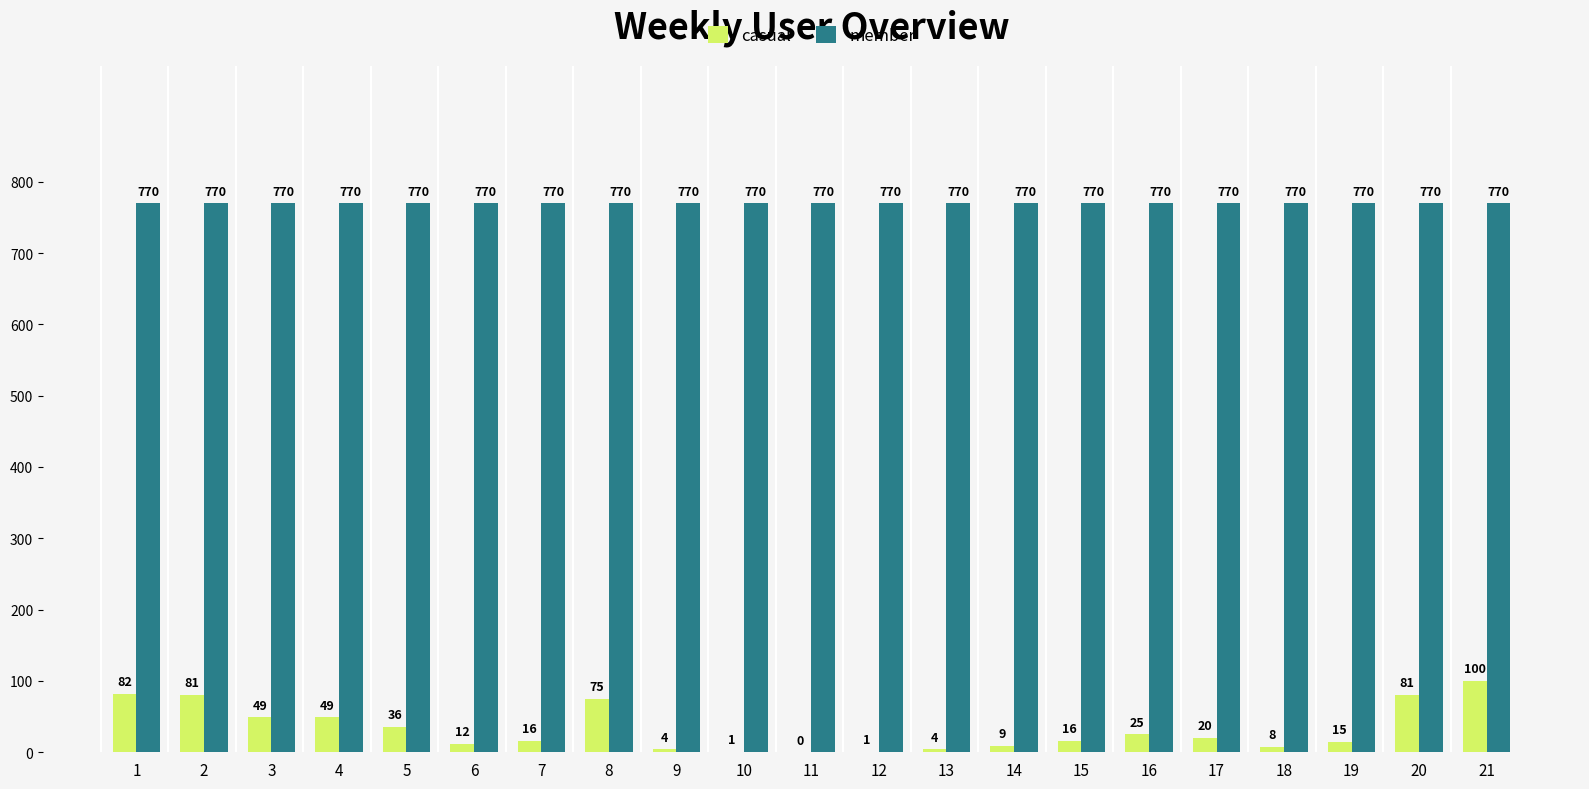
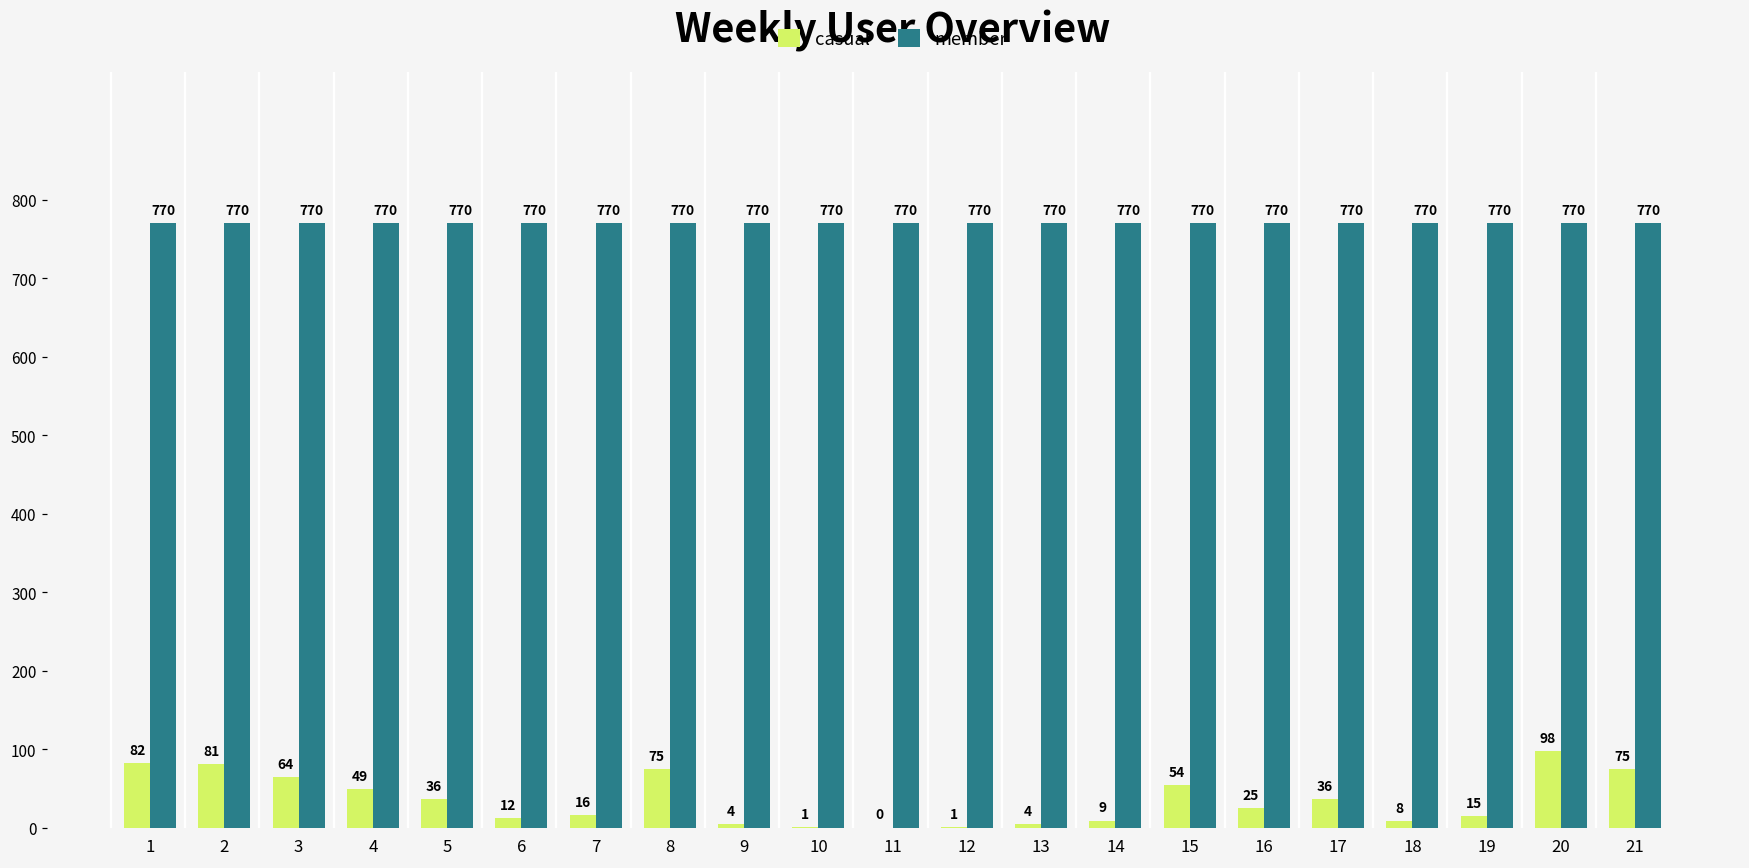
  {
    "casual": {
      "1": 82,
      "2": 81,
-     "3": 49,
+     "3": 64,
      "4": 49,
      "5": 36,
      "6": 12,
      "7": 16,
      "8": 75,
      "9": 4,
      "10": 1,
      "11": 0,
      "12": 1,
      "13": 4,
      "14": 9,
-     "15": 16,
+     "15": 54,
      "16": 25,
-     "17": 20,
+     "17": 36,
      "18": 8,
      "19": 15,
-     "20": 81,
-     "21": 100
+     "20": 98,
+     "21": 75
    },
    "member": {
      "1": 770,
      "2": 770,
      "3": 770,
      "4": 770,
      "5": 770,
      "6": 770,
      "7": 770,
      "8": 770,
      "9": 770,
      "10": 770,
      "11": 770,
      "12": 770,
      "13": 770,
      "14": 770,
      "15": 770,
      "16": 770,
      "17": 770,
      "18": 770,
      "19": 770,
      "20": 770,
      "21": 770
    }
  }
